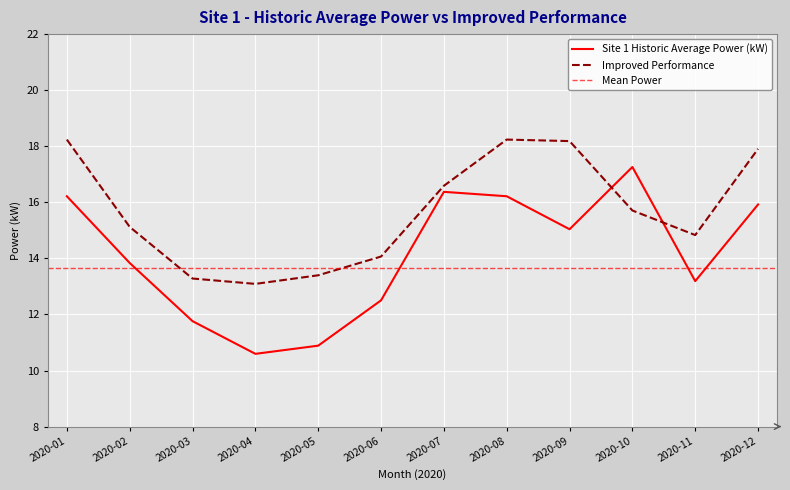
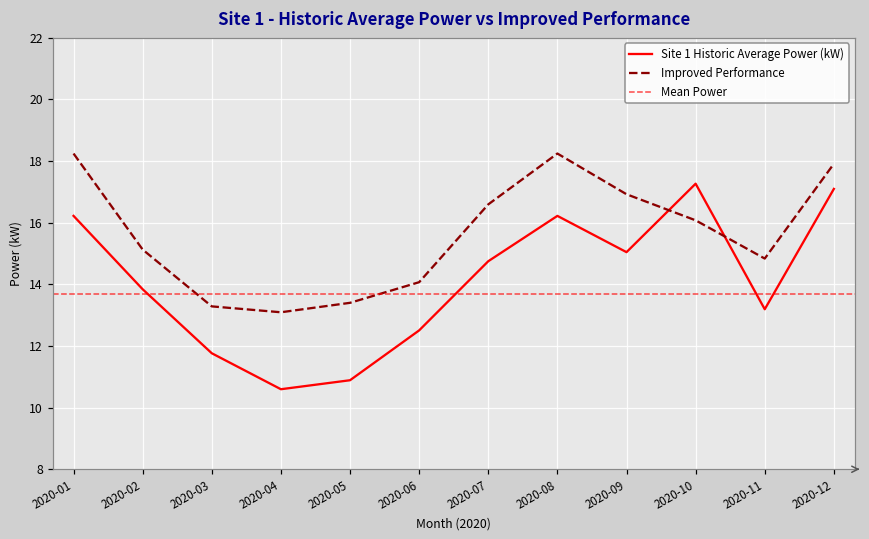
  {
    "Site 1 Historic Average Power (kW)": {
      "2020-01": 16.2,
      "2020-02": 13.8,
      "2020-03": 11.8,
      "2020-04": 10.6,
      "2020-05": 10.9,
      "2020-06": 12.5,
-     "2020-07": 16.4,
+     "2020-07": 14.7,
      "2020-08": 16.2,
      "2020-09": 15.0,
      "2020-10": 17.3,
      "2020-11": 13.2,
-     "2020-12": 15.9
+     "2020-12": 17.1
    },
    "Improved Performance": {
      "2020-01": 18.2,
      "2020-02": 15.1,
      "2020-03": 13.3,
      "2020-04": 13.1,
      "2020-05": 13.4,
      "2020-06": 14.1,
      "2020-07": 16.6,
      "2020-08": 18.2,
-     "2020-09": 18.2,
-     "2020-10": 15.7,
+     "2020-09": 16.9,
+     "2020-10": 16.1,
      "2020-11": 14.8,
      "2020-12": 17.9
    }
  }
